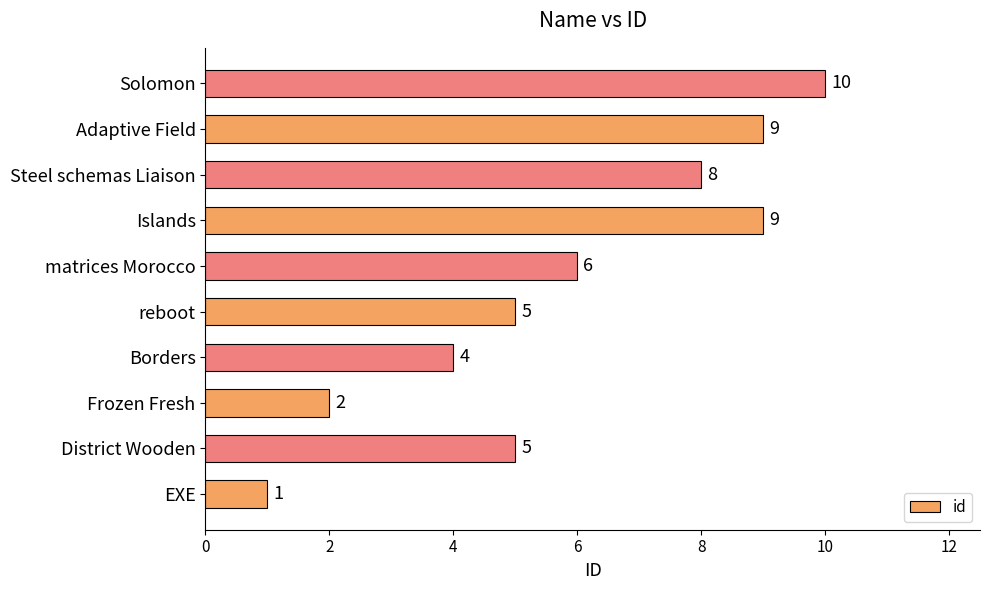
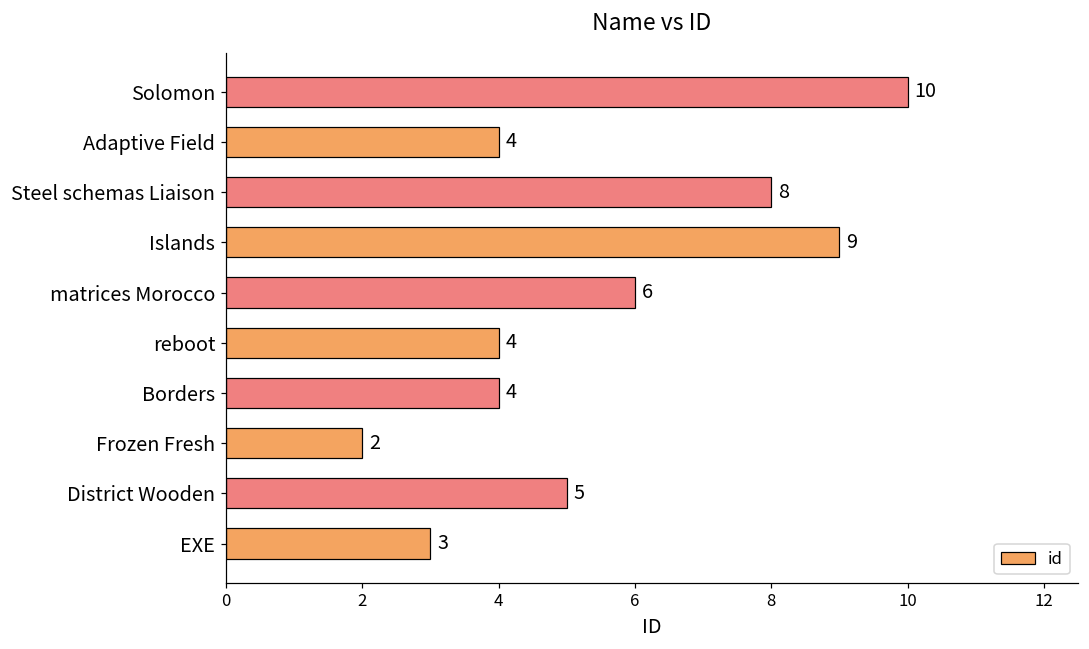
  {
    "Solomon": 10,
-   "Adaptive Field": 9,
+   "Adaptive Field": 4,
    "Steel schemas Liaison": 8,
    "Islands": 9,
    "matrices Morocco": 6,
-   "reboot": 5,
+   "reboot": 4,
    "Borders": 4,
    "Frozen Fresh": 2,
    "District Wooden": 5,
-   "EXE": 1
+   "EXE": 3
  }
